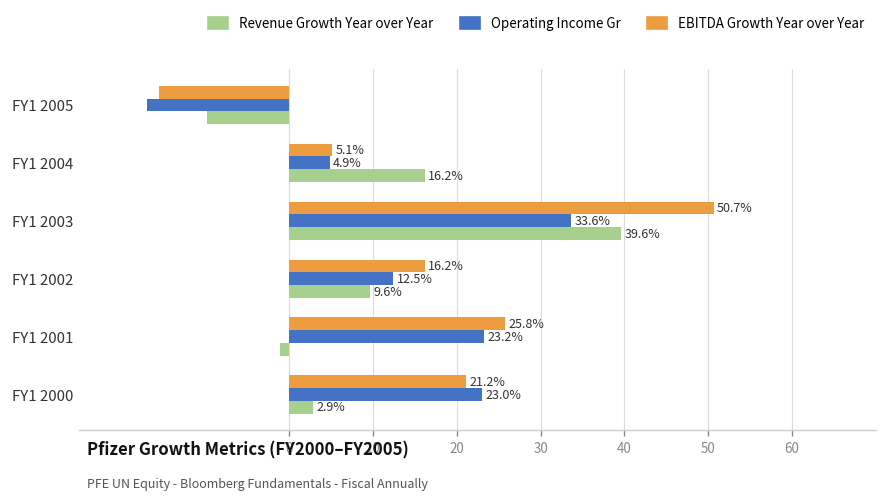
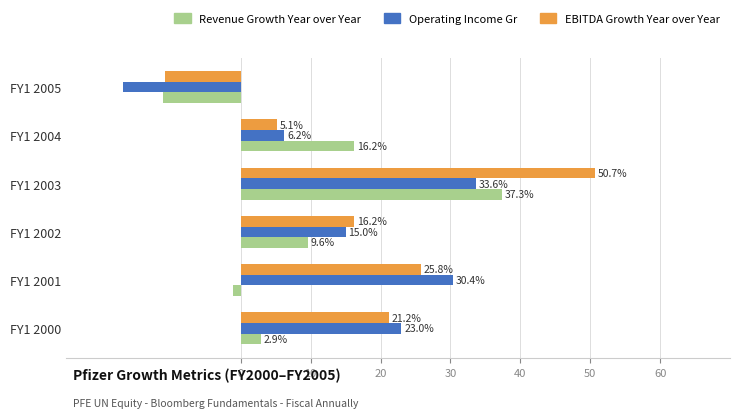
  {
    "Revenue Growth Year over Year": {
-     "FY1 2005": "-10",
+     "FY1 2005": "-11",
      "FY1 2004": "16.2%",
-     "FY1 2003": "39.6%",
+     "FY1 2003": "37.3%",
      "FY1 2002": "9.6%",
      "FY1 2000": "2.9%"
    },
    "Operating Income Gr": {
-     "FY1 2004": "4.9%",
+     "FY1 2004": "6.2%",
      "FY1 2003": "33.6%",
-     "FY1 2002": "12.5%",
-     "FY1 2001": "23.2%",
+     "FY1 2002": "15.0%",
+     "FY1 2001": "30.4%",
      "FY1 2000": "23.0%"
    },
    "EBITDA Growth Year over Year": {
-     "FY1 2005": "-15"
+     "FY1 2005": "-11"
    }
  }
